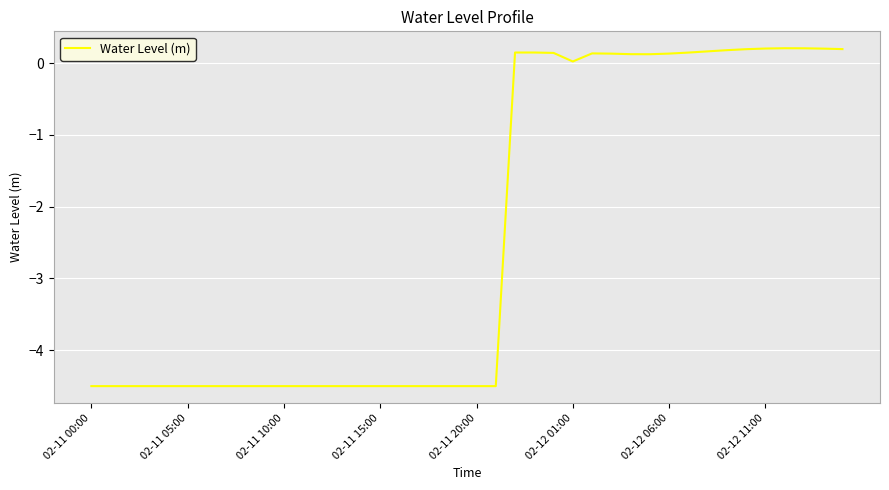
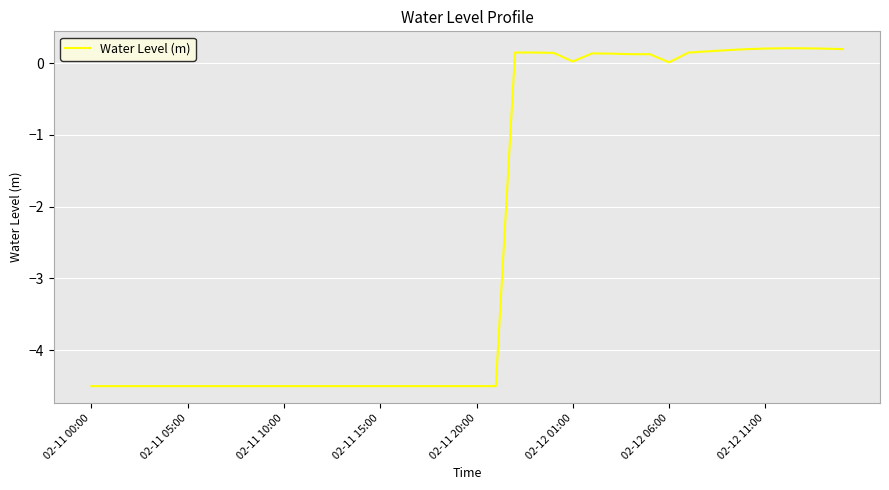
  {
    "02-11 00:00": -4.5,
    "02-11 05:00": -4.5,
    "02-11 10:00": -4.5,
    "02-11 15:00": -4.5,
    "02-11 20:00": -4.5,
    "02-12 01:00": 0.0,
-   "02-12 06:00": 0.1,
+   "02-12 06:00": 0.0,
    "02-12 11:00": 0.2
  }
